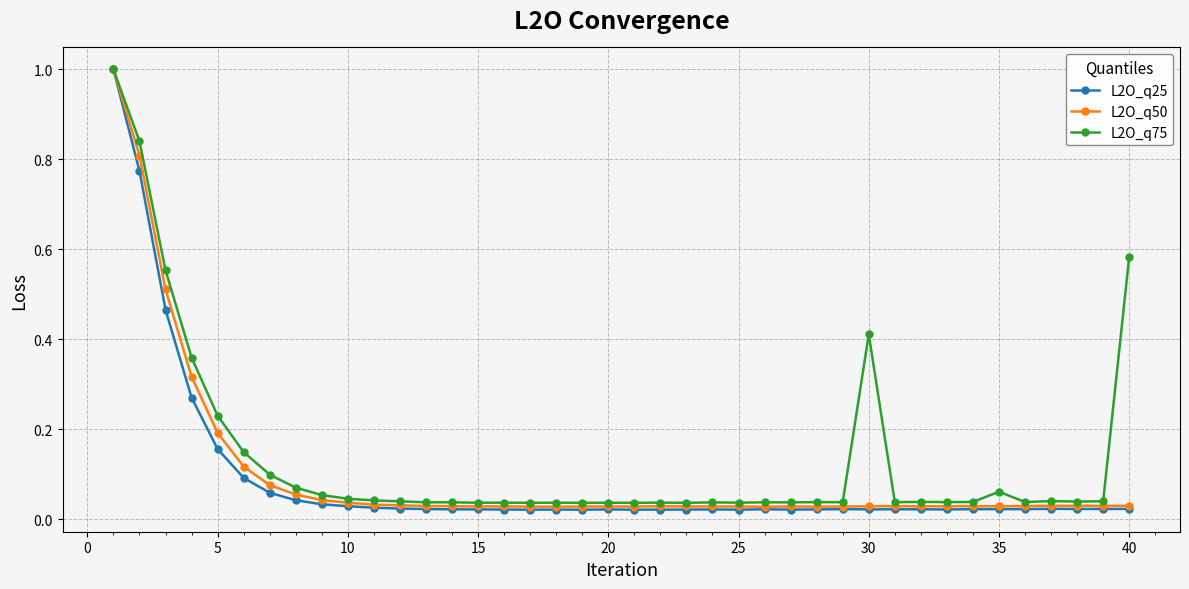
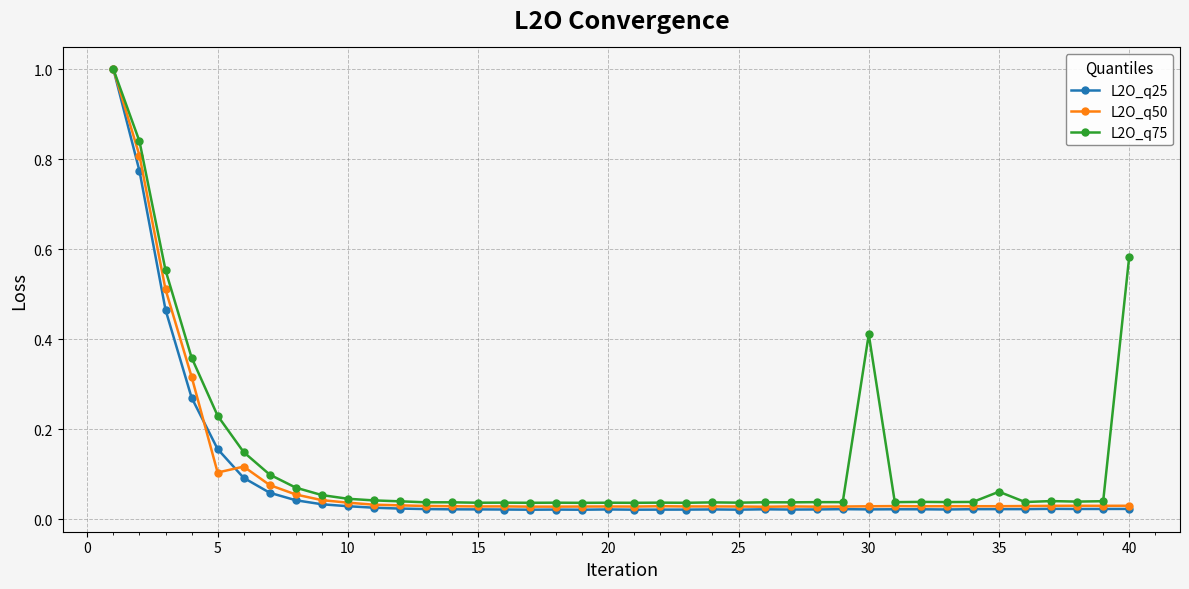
  {
    "L2O_q25": {
      "5": 0.16,
      "10": 0.03,
      "15": 0.02,
      "20": 0.02,
      "25": 0.02,
      "30": 0.02,
      "35": 0.02,
      "40": 0.02
    },
    "L2O_q50": {
-     "5": 0.19,
+     "5": 0.10,
      "10": 0.04,
      "15": 0.03,
      "20": 0.03,
      "25": 0.03,
      "30": 0.03,
      "35": 0.03,
      "40": 0.03
    },
    "L2O_q75": {
      "5": 0.23,
      "10": 0.05,
      "15": 0.04,
      "20": 0.04,
      "25": 0.04,
      "30": 0.41,
      "35": 0.06,
      "40": 0.58
    }
  }
